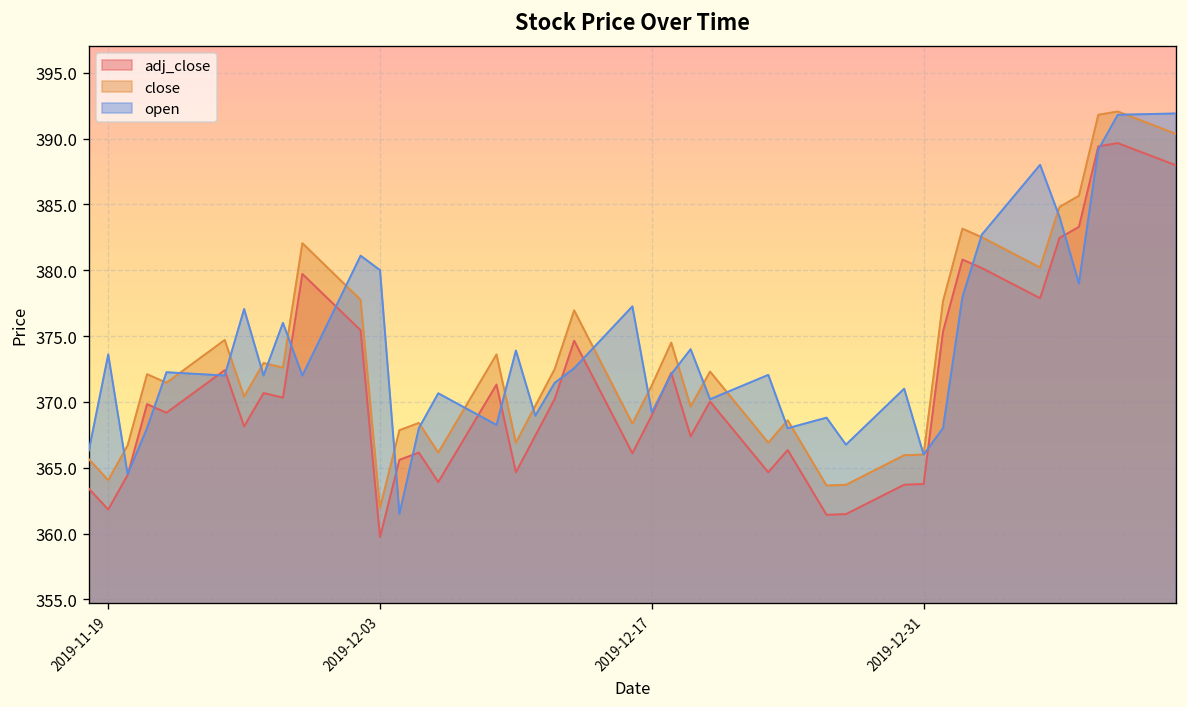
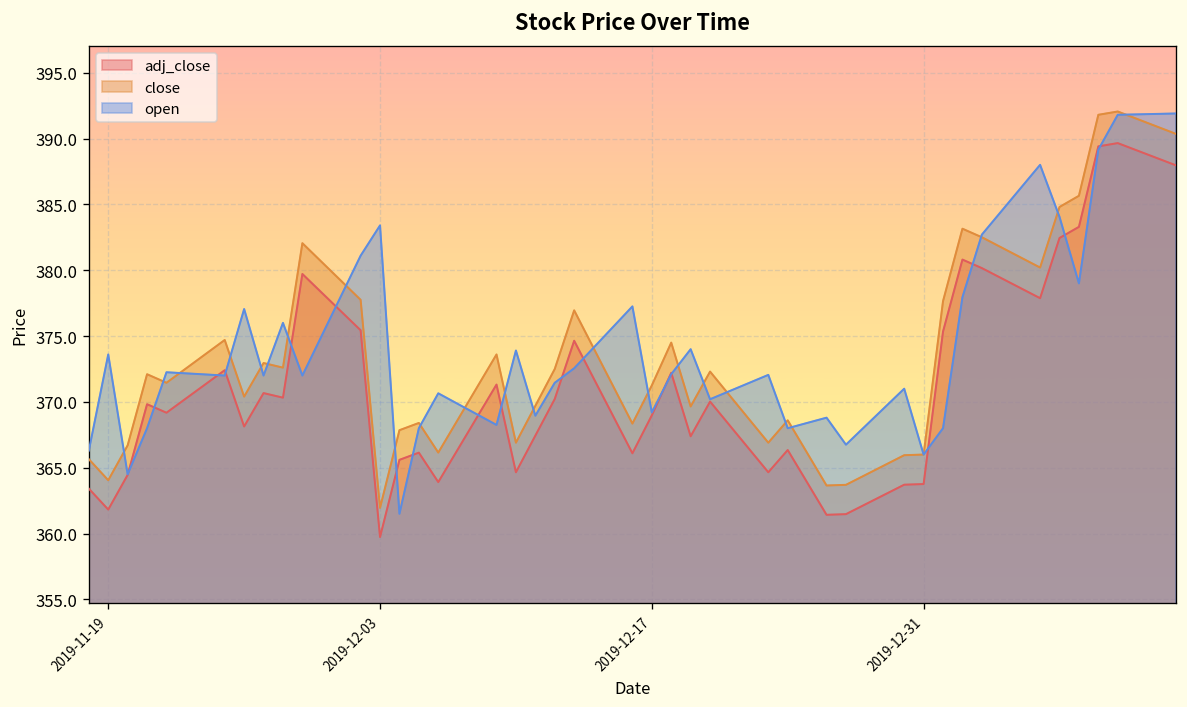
  {
    "open": {
      "2019-11-19": 373.6,
-     "2019-12-03": 380.0
+     "2019-12-03": 383.4
    }
  }
